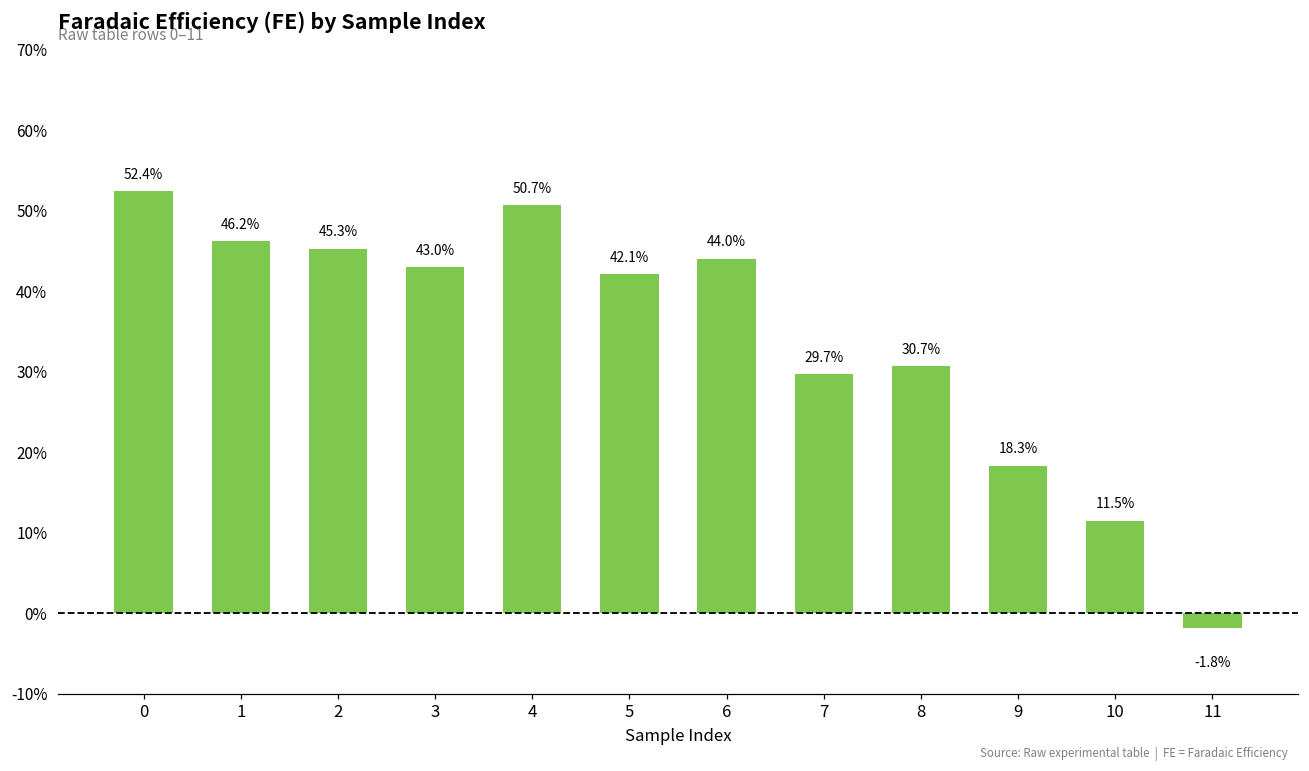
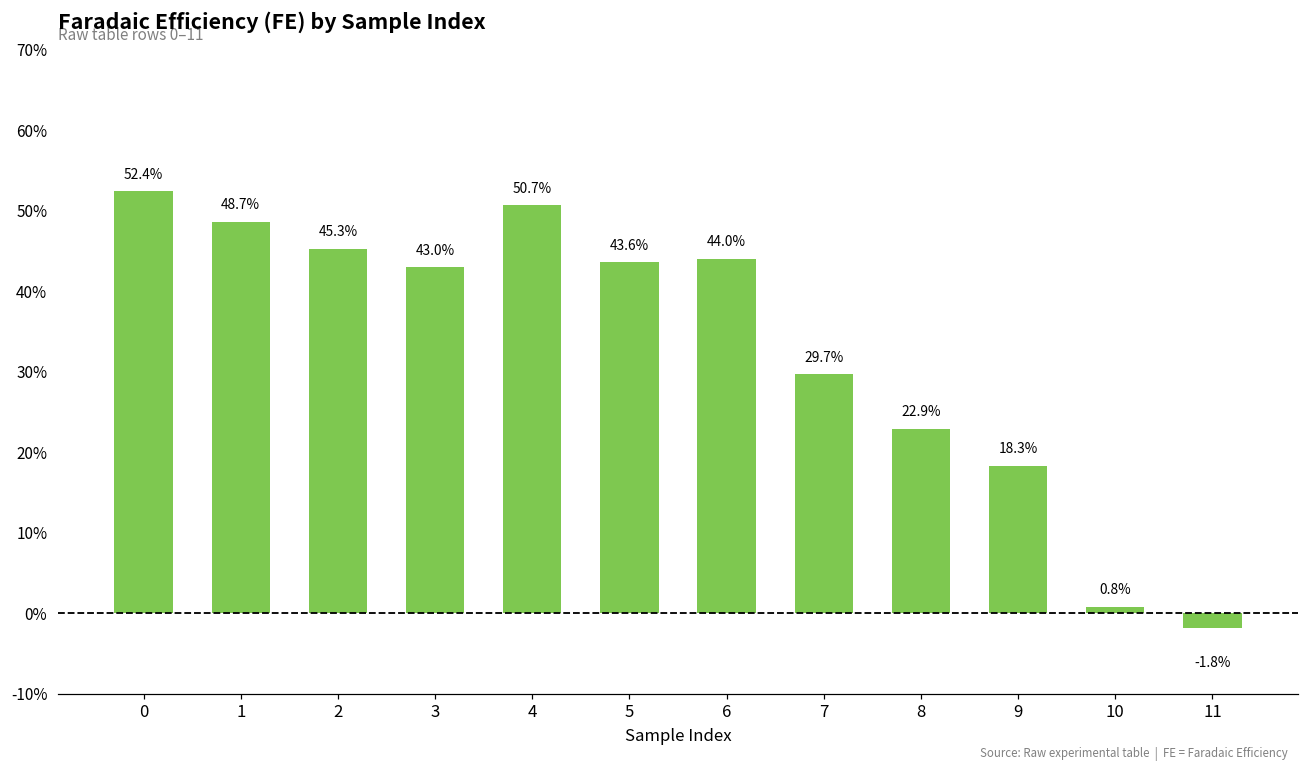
  {
    "0": "52.4%",
-   "1": "46.2%",
+   "1": "48.7%",
    "2": "45.3%",
    "3": "43.0%",
    "4": "50.7%",
-   "5": "42.1%",
+   "5": "43.6%",
    "6": "44.0%",
    "7": "29.7%",
-   "8": "30.7%",
+   "8": "22.9%",
    "9": "18.3%",
-   "10": "11.5%"
+   "10": "0.8%"
  }
